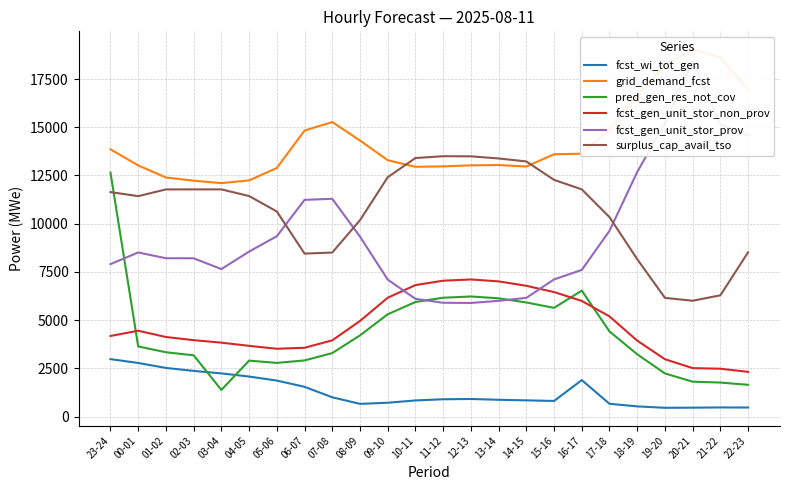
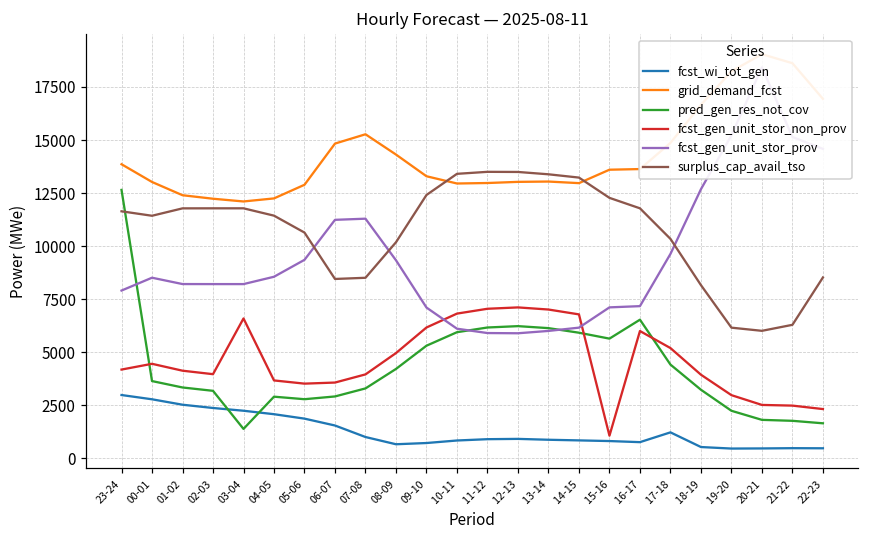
  {
    "fcst_wi_tot_gen": {
      "23-24": 3000,
      "00-01": 2800,
      "01-02": 2500,
      "02-03": 2400,
      "03-04": 2200,
      "04-05": 2100,
      "05-06": 1900,
      "06-07": 1500,
      "07-08": 1000,
      "08-09": 700,
      "09-10": 700,
      "10-11": 800,
      "11-12": 900,
      "12-13": 900,
      "13-14": 900,
      "14-15": 800,
      "15-16": 800,
-     "16-17": 1900,
-     "17-18": 700,
+     "16-17": 800,
+     "17-18": 1200,
      "18-19": 500,
      "19-20": 500,
      "20-21": 500,
      "21-22": 500,
      "22-23": 500
    },
    "grid_demand_fcst": {
      "23-24": 13900,
      "00-01": 13000,
      "01-02": 12400,
      "02-03": 12200,
      "03-04": 12100,
      "04-05": 12200,
      "05-06": 12900,
      "06-07": 14800,
      "07-08": 15300,
      "08-09": 14300,
      "09-10": 13300,
      "10-11": 13000,
      "11-12": 13000,
      "12-13": 13000,
      "13-14": 13000,
      "14-15": 13000,
      "15-16": 13600
    },
    "pred_gen_res_not_cov": {
      "23-24": 12600,
      "00-01": 3600,
      "01-02": 3300,
      "02-03": 3200,
      "03-04": 1400,
      "04-05": 2900,
      "05-06": 2800,
      "06-07": 2900,
      "07-08": 3300,
      "08-09": 4200,
      "09-10": 5300,
      "10-11": 5900,
      "11-12": 6200,
      "12-13": 6200,
      "14-15": 5900,
      "15-16": 5600,
      "16-17": 6500,
      "17-18": 4400,
      "18-19": 3200,
      "19-20": 2200,
      "20-21": 1800,
      "21-22": 1800,
      "22-23": 1600
    },
    "fcst_gen_unit_stor_non_prov": {
      "23-24": 4200,
      "00-01": 4400,
      "01-02": 4100,
      "02-03": 4000,
-     "03-04": 3800,
+     "03-04": 6600,
      "04-05": 3700,
      "05-06": 3500,
      "06-07": 3600,
      "07-08": 4000,
      "08-09": 5000,
      "09-10": 6200,
      "10-11": 6800,
      "11-12": 7000,
      "12-13": 7100,
      "13-14": 7000,
      "14-15": 6800,
-     "15-16": 6500,
+     "15-16": 1100,
      "16-17": 6000,
      "17-18": 5200,
      "18-19": 3900,
      "19-20": 3000,
      "20-21": 2500,
      "21-22": 2500,
      "22-23": 2300
    },
    "fcst_gen_unit_stor_prov": {
      "23-24": 7900,
      "00-01": 8500,
      "01-02": 8200,
      "02-03": 8200,
-     "03-04": 7600,
+     "03-04": 8200,
      "04-05": 8600,
      "05-06": 9400,
      "06-07": 11200,
      "07-08": 11300,
      "08-09": 9300,
      "09-10": 7100,
      "10-11": 6100,
      "11-12": 5900,
      "12-13": 5900,
      "14-15": 6200,
      "15-16": 7100,
-     "16-17": 7600,
+     "16-17": 7200,
      "17-18": 9600,
      "18-19": 12700
    },
    "surplus_cap_avail_tso": {
      "23-24": 11600,
      "00-01": 11400,
      "01-02": 11800,
      "02-03": 11800,
      "03-04": 11800,
      "04-05": 11400,
      "05-06": 10600,
      "06-07": 8400,
      "07-08": 8500,
      "08-09": 10200,
      "09-10": 12400,
      "10-11": 13400,
      "11-12": 13500,
      "12-13": 13500,
      "13-14": 13400,
      "14-15": 13200,
      "15-16": 12300,
      "16-17": 11800,
      "17-18": 10300,
      "18-19": 8200,
      "19-20": 6200,
      "20-21": 6000,
      "21-22": 6300,
      "22-23": 8500
    }
  }
